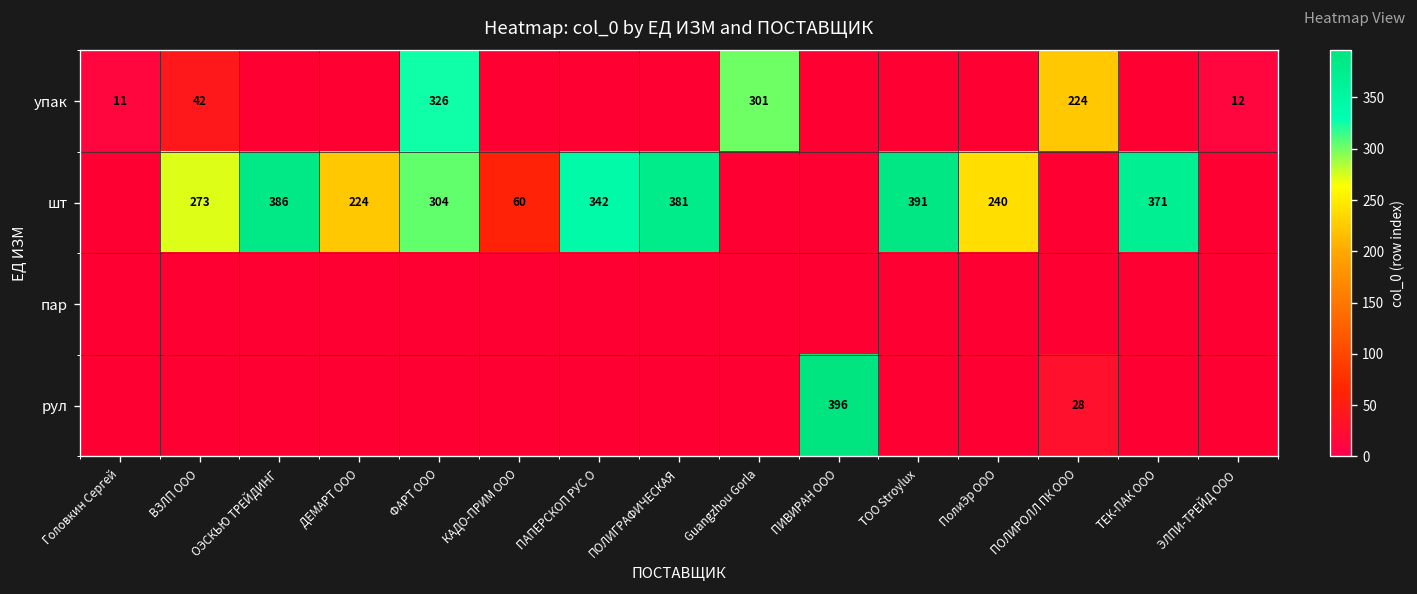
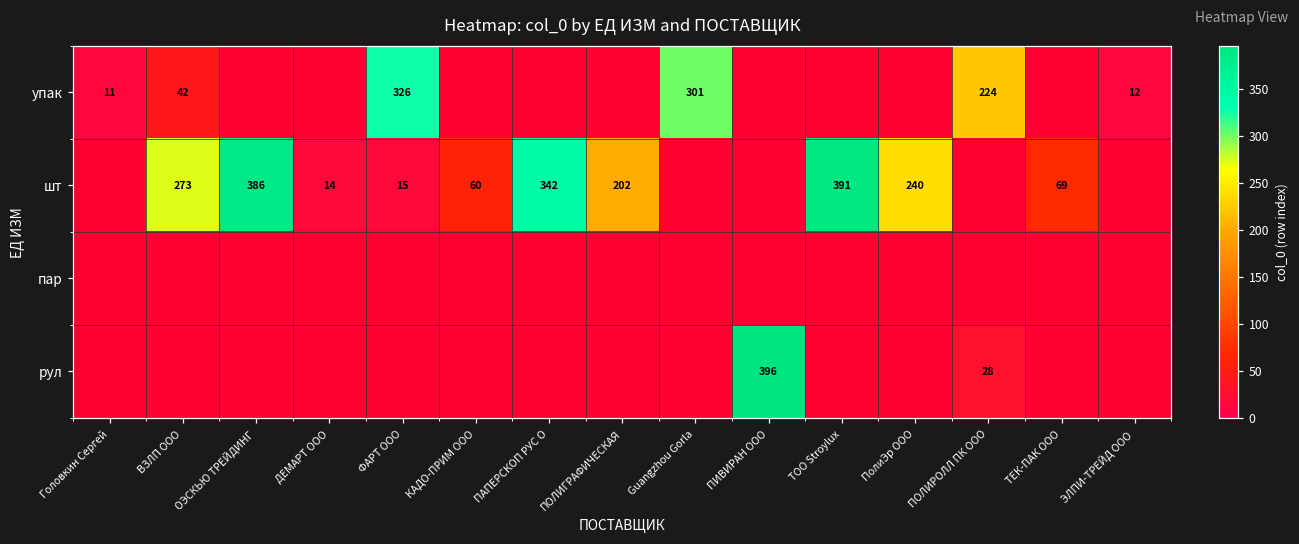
  {
    "упак": {
      "Головкин Сергей": 11,
      "ВЗЛП ООО": 42,
      "ФАРТ ООО": 326,
      "Guangzhou Gorla": 301,
      "ПОЛИРОЛЛ ПК ООО": 224,
      "ЭЛПИ-ТРЕЙД ООО": 12
    },
    "шт": {
      "ВЗЛП ООО": 273,
      "ОЭСКЬЮ ТРЕЙДИНГ": 386,
-     "ДЕМАРТ ООО": 224,
-     "ФАРТ ООО": 304,
+     "ДЕМАРТ ООО": 14,
+     "ФАРТ ООО": 15,
      "КАДО-ПРИМ ООО": 60,
      "ПАПЕРСКОП РУС О": 342,
-     "ПОЛИГРАФИЧЕСКАЯ": 381,
+     "ПОЛИГРАФИЧЕСКАЯ": 202,
      "ТОО Stroylux": 391,
      "ПолиЭр ООО": 240,
-     "ТЕК-ПАК ООО": 371
+     "ТЕК-ПАК ООО": 69
    },
    "рул": {
      "ПИВИРАН ООО": 396,
      "ПОЛИРОЛЛ ПК ООО": 28
    }
  }
